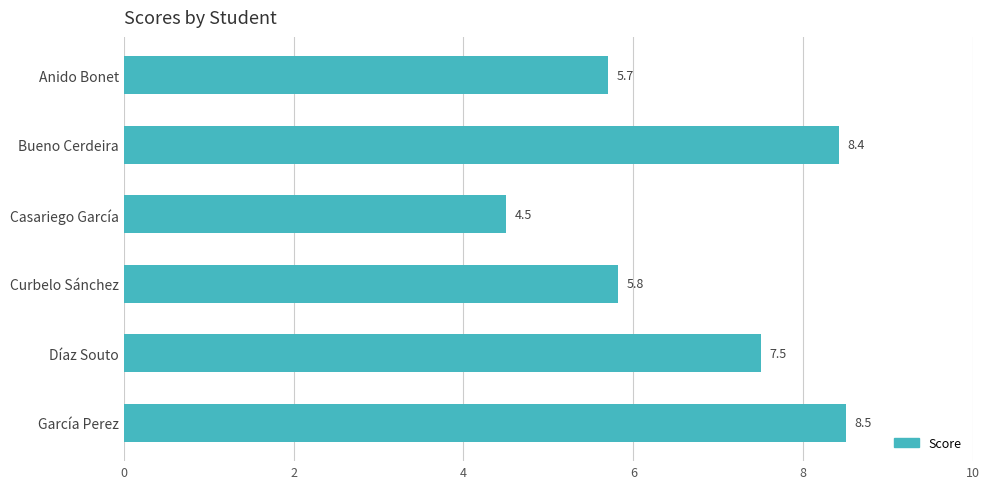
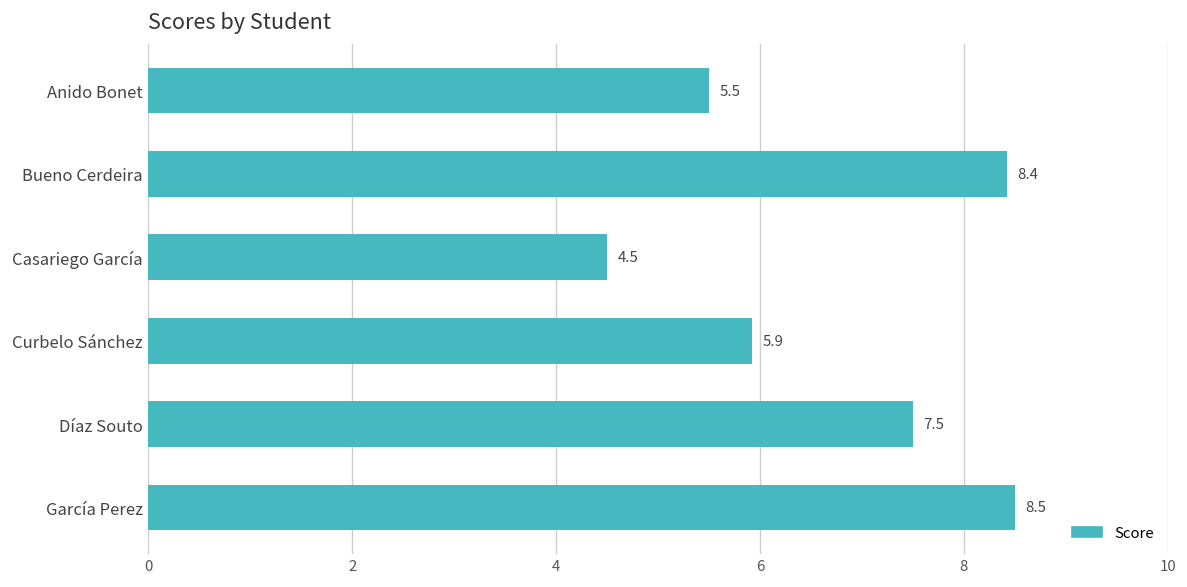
  {
-   "Anido Bonet": 5.7,
+   "Anido Bonet": 5.5,
    "Bueno Cerdeira": 8.4,
    "Casariego García": 4.5,
-   "Curbelo Sánchez": 5.8,
+   "Curbelo Sánchez": 5.9,
    "Díaz Souto": 7.5,
    "García Perez": 8.5
  }
